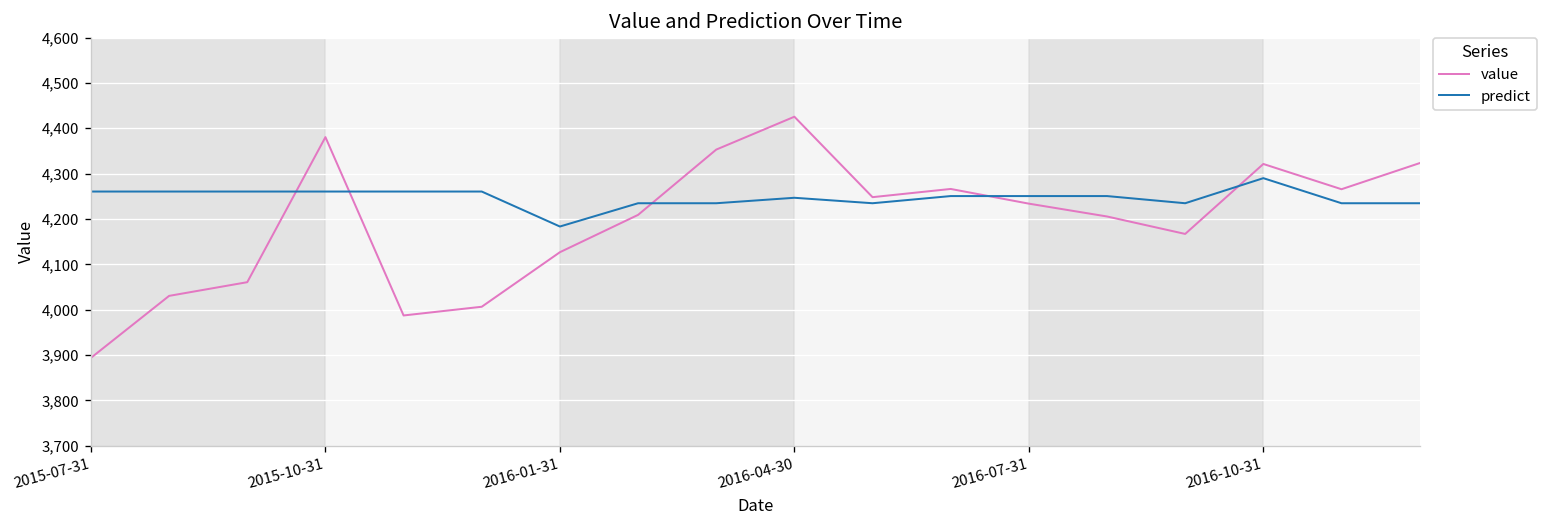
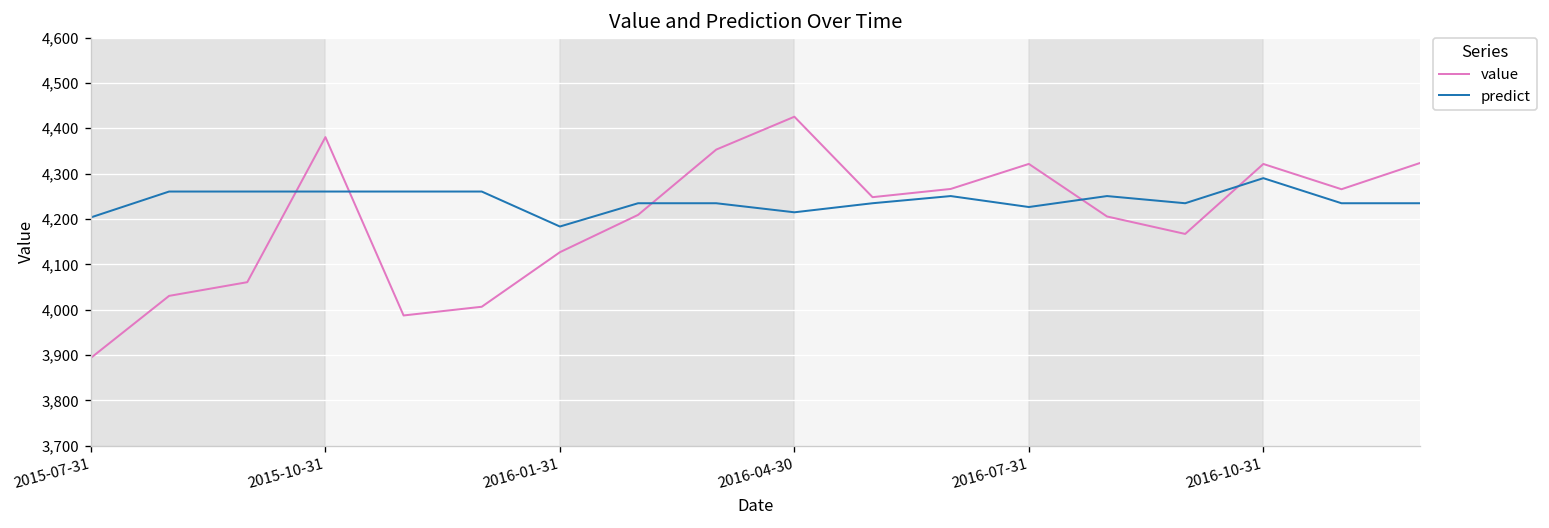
  {
    "value": {
      "2015-07-31": "3,890",
      "2015-10-31": "4,380",
      "2016-01-31": "4,130",
      "2016-04-30": "4,430",
-     "2016-07-31": "4,230",
+     "2016-07-31": "4,320",
      "2016-10-31": "4,320"
    },
    "predict": {
-     "2015-07-31": "4,260",
+     "2015-07-31": "4,200",
      "2015-10-31": "4,260",
      "2016-01-31": "4,180",
-     "2016-04-30": "4,250",
-     "2016-07-31": "4,250",
+     "2016-04-30": "4,210",
+     "2016-07-31": "4,230",
      "2016-10-31": "4,290"
    }
  }
